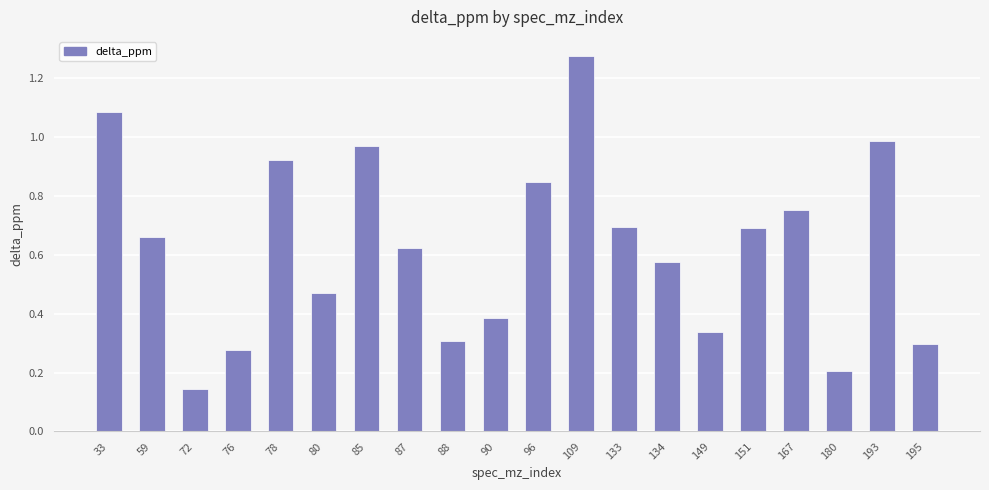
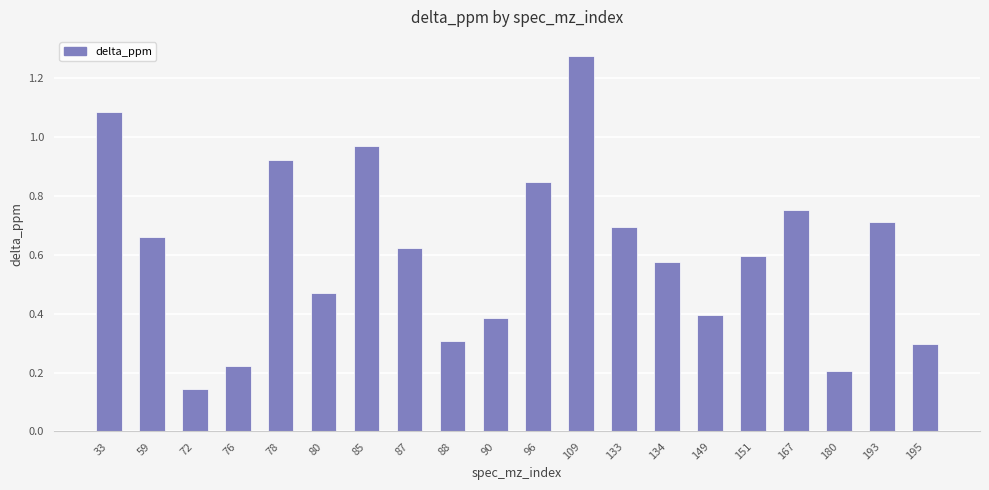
  {
    "33": 1.08,
    "59": 0.66,
    "72": 0.14,
-   "76": 0.28,
+   "76": 0.22,
    "78": 0.92,
    "80": 0.47,
    "85": 0.97,
    "87": 0.62,
    "88": 0.31,
    "90": 0.39,
    "96": 0.85,
    "109": 1.28,
    "133": 0.70,
    "134": 0.57,
-   "149": 0.34,
-   "151": 0.69,
+   "149": 0.39,
+   "151": 0.60,
    "167": 0.75,
    "180": 0.20,
-   "193": 0.99,
+   "193": 0.71,
    "195": 0.30
  }
